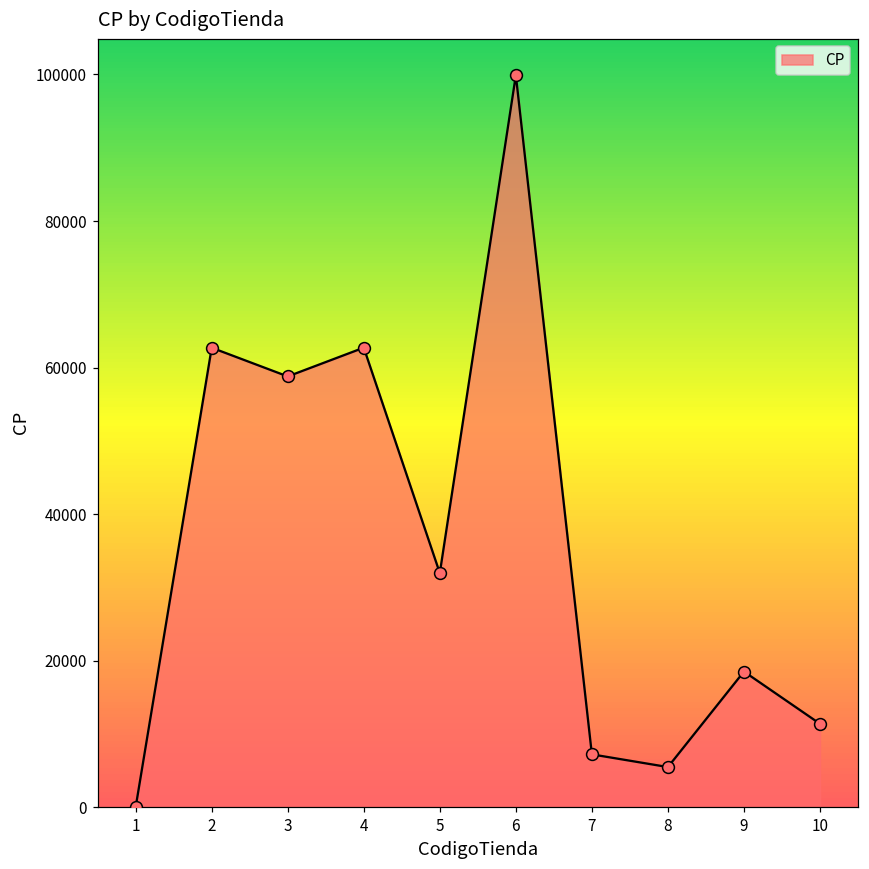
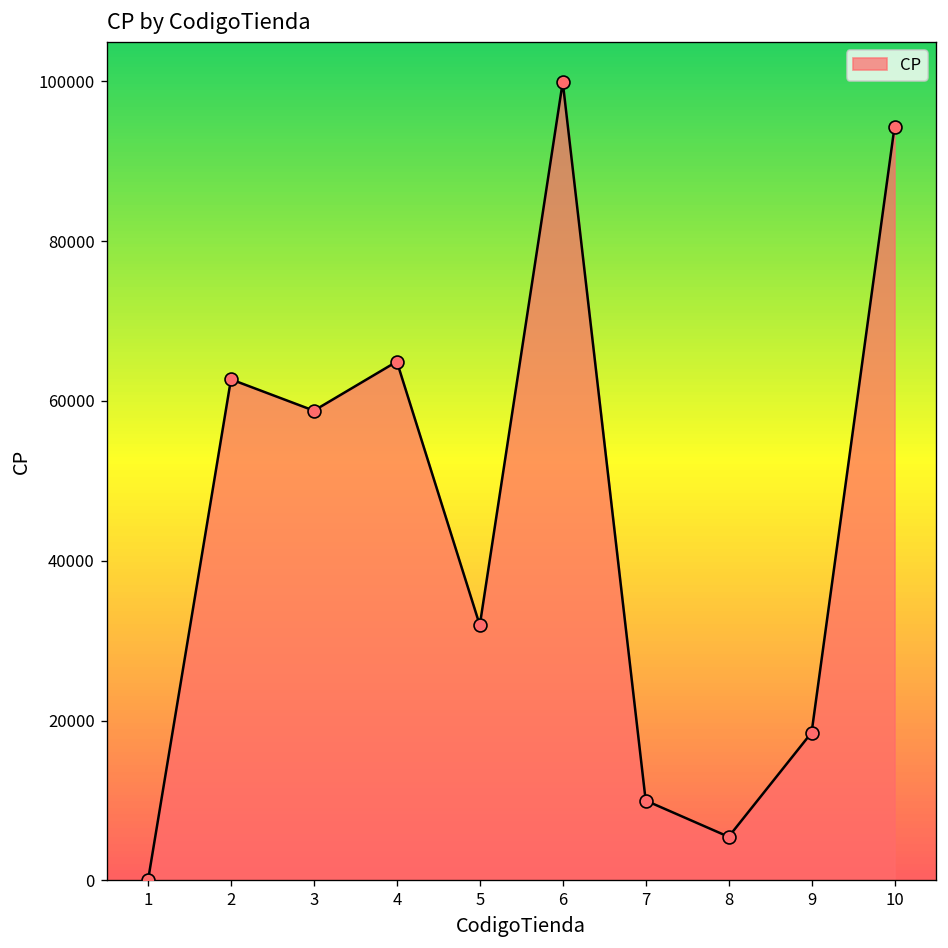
  {
    "1": 0,
    "2": 63000,
    "3": 59000,
-   "4": 63000,
+   "4": 65000,
    "5": 32000,
    "6": 100000,
-   "7": 7000,
+   "7": 10000,
    "8": 5000,
    "9": 19000,
-   "10": 11000
+   "10": 94000
  }
